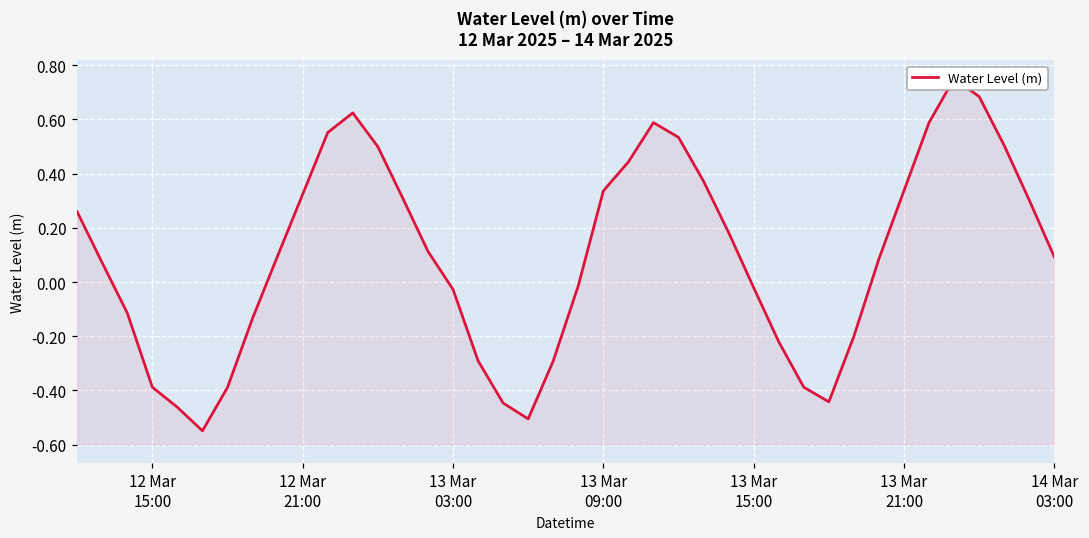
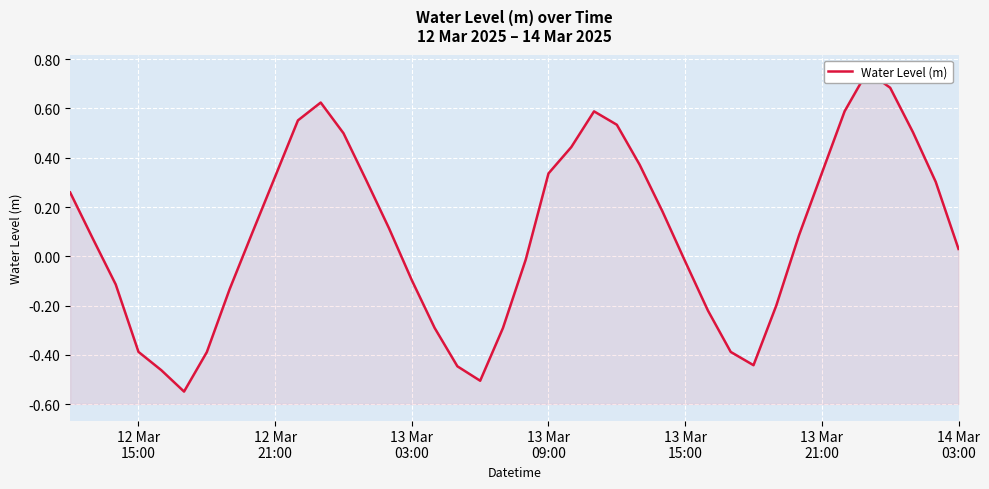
  {
    "12 Mar 15:00": -0.39,
    "12 Mar 21:00": 0.32,
-   "13 Mar 03:00": -0.03,
+   "13 Mar 03:00": -0.10,
    "13 Mar 09:00": 0.34,
    "13 Mar 15:00": -0.02,
    "13 Mar 21:00": 0.34,
-   "14 Mar 03:00": 0.09
+   "14 Mar 03:00": 0.03
  }
